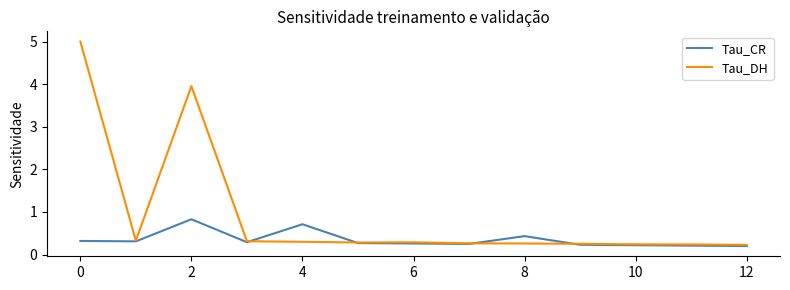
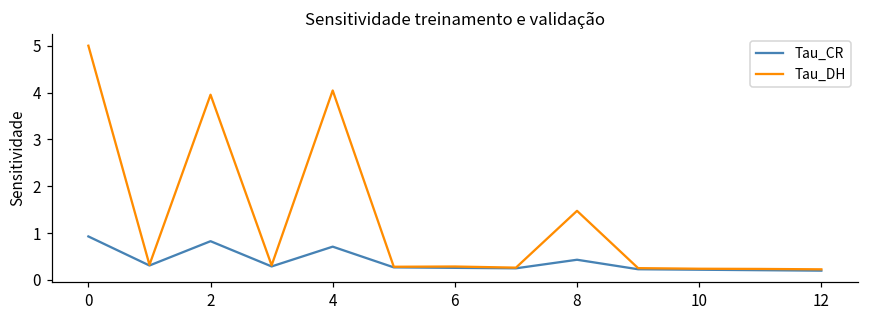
  {
    "Tau_CR": {
-     "0": 0.3,
+     "0": 0.9,
      "2": 0.8,
      "4": 0.7,
      "8": 0.4
    },
    "Tau_DH": {
      "0": 5.0,
      "2": 4.0,
-     "4": 0.3,
-     "8": 0.3
+     "4": 4.0,
+     "8": 1.5
    }
  }
